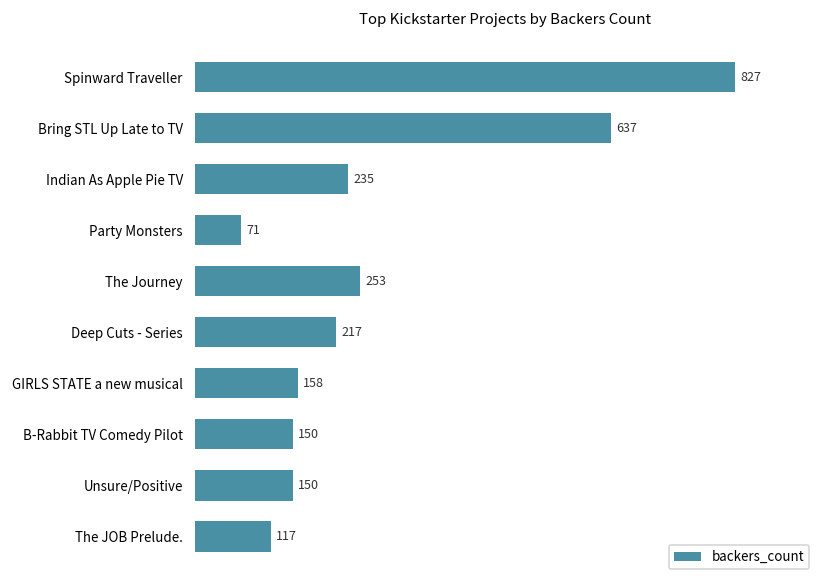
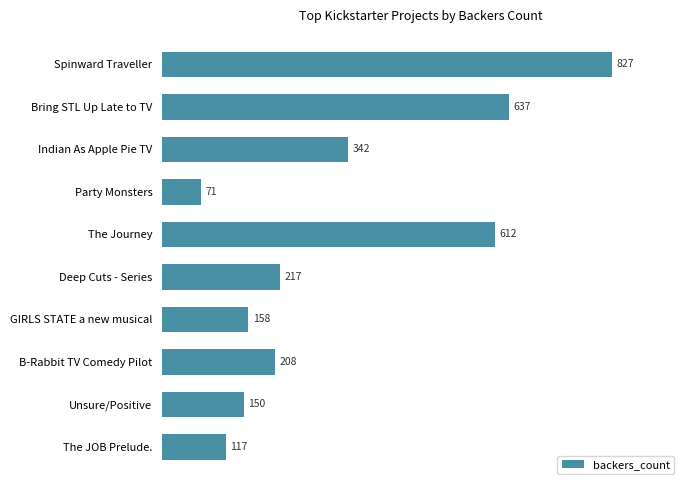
  {
    "Spinward Traveller": 827,
    "Bring STL Up Late to TV": 637,
-   "Indian As Apple Pie TV": 235,
+   "Indian As Apple Pie TV": 342,
    "Party Monsters": 71,
-   "The Journey": 253,
+   "The Journey": 612,
    "Deep Cuts - Series": 217,
    "GIRLS STATE a new musical": 158,
-   "B-Rabbit TV Comedy Pilot": 150,
+   "B-Rabbit TV Comedy Pilot": 208,
    "Unsure/Positive": 150,
    "The JOB Prelude.": 117
  }
